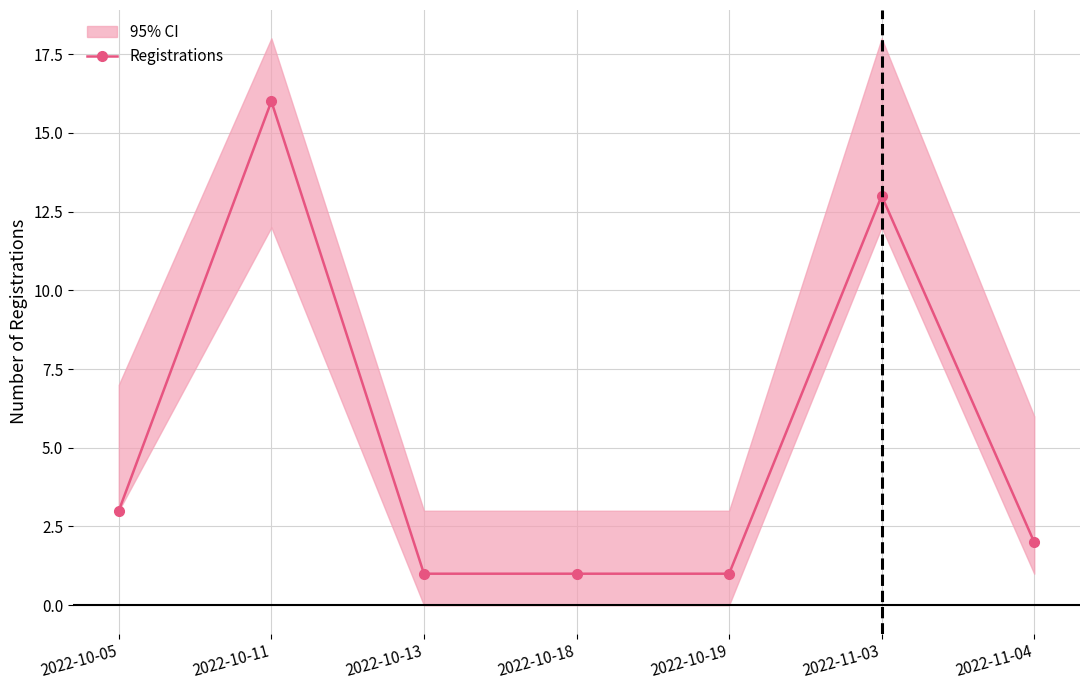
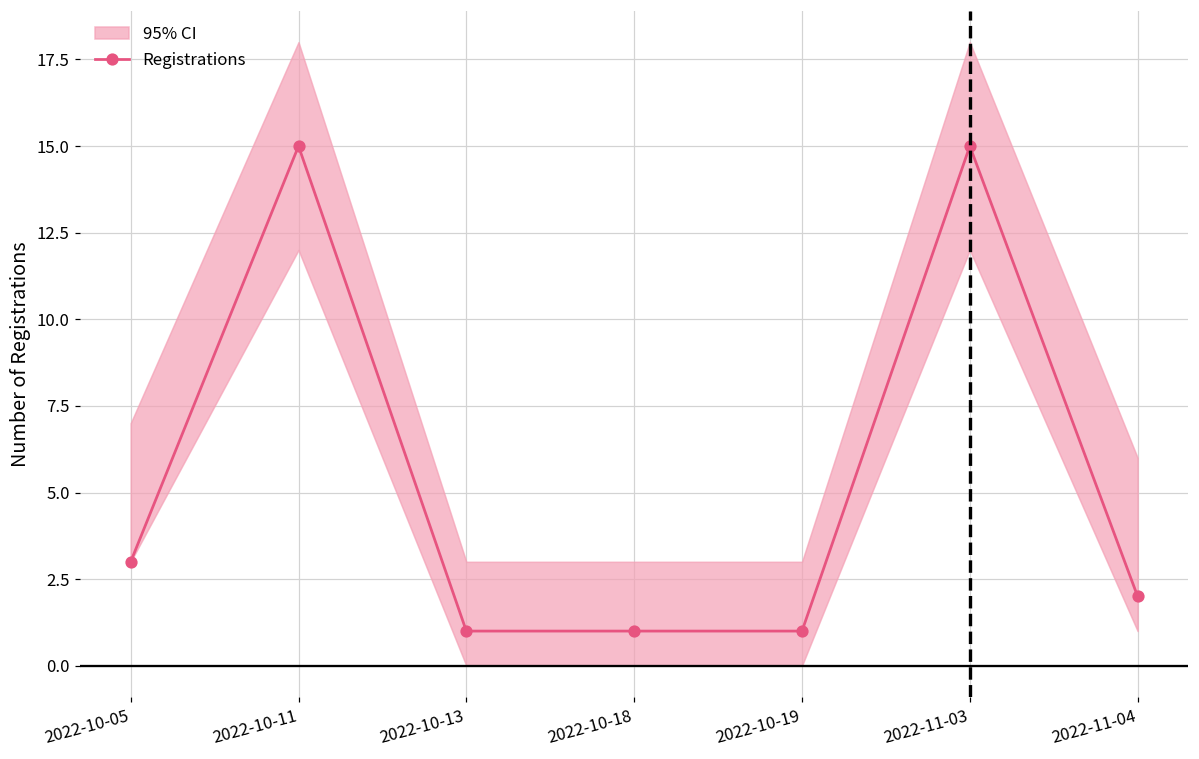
  {
    "Registrations": {
      "2022-10-05": 3,
-     "2022-10-11": 16,
+     "2022-10-11": 15,
      "2022-10-13": 1,
      "2022-10-18": 1,
      "2022-10-19": 1,
-     "2022-11-03": 13,
+     "2022-11-03": 15,
      "2022-11-04": 2
    }
  }
